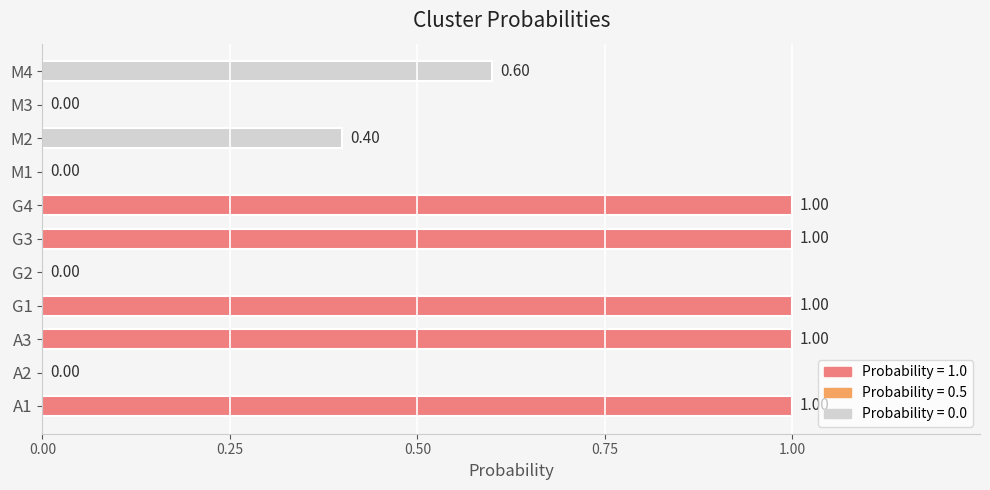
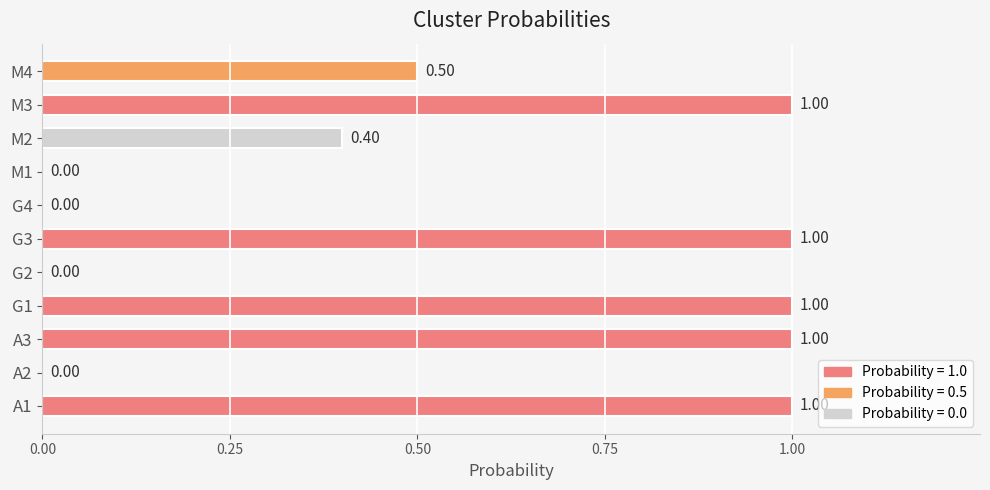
  {
-   "M4": 0.60,
-   "M3": 0.00,
+   "M4": 0.50,
+   "M3": 1.00,
    "M2": 0.40,
    "M1": 0.00,
-   "G4": 1.00,
+   "G4": 0.00,
    "G3": 1.00,
    "G2": 0.00,
    "G1": 1.00,
    "A3": 1.00,
    "A2": 0.00
  }
